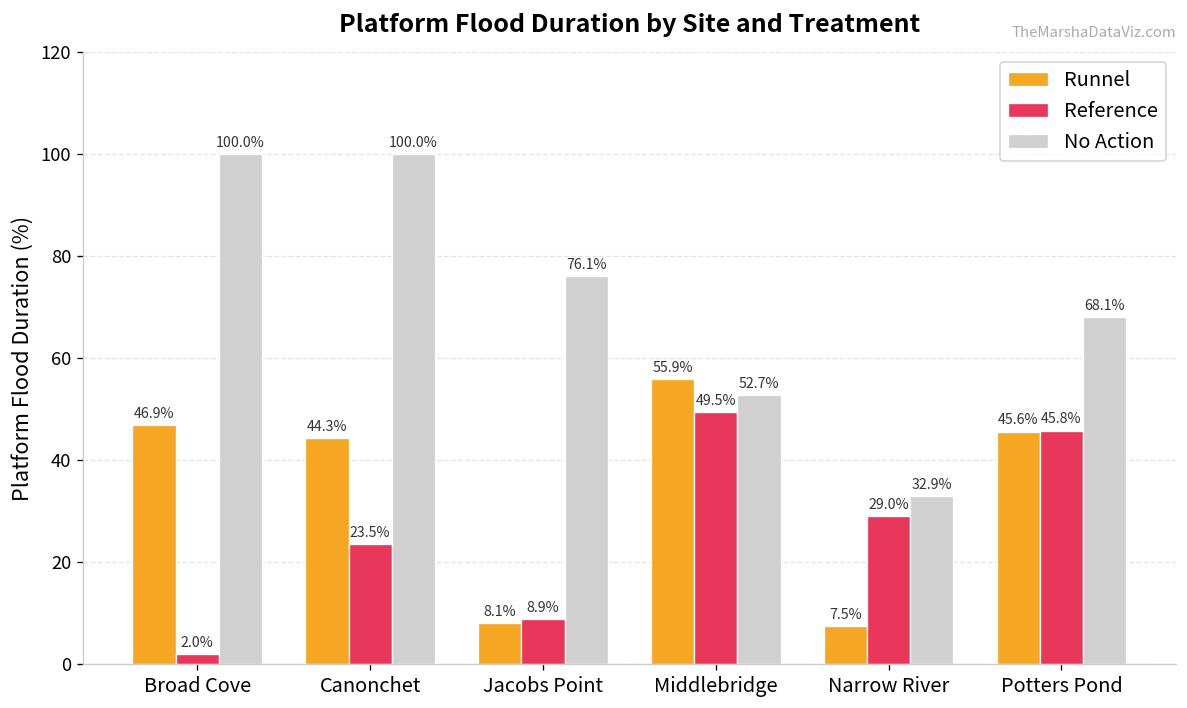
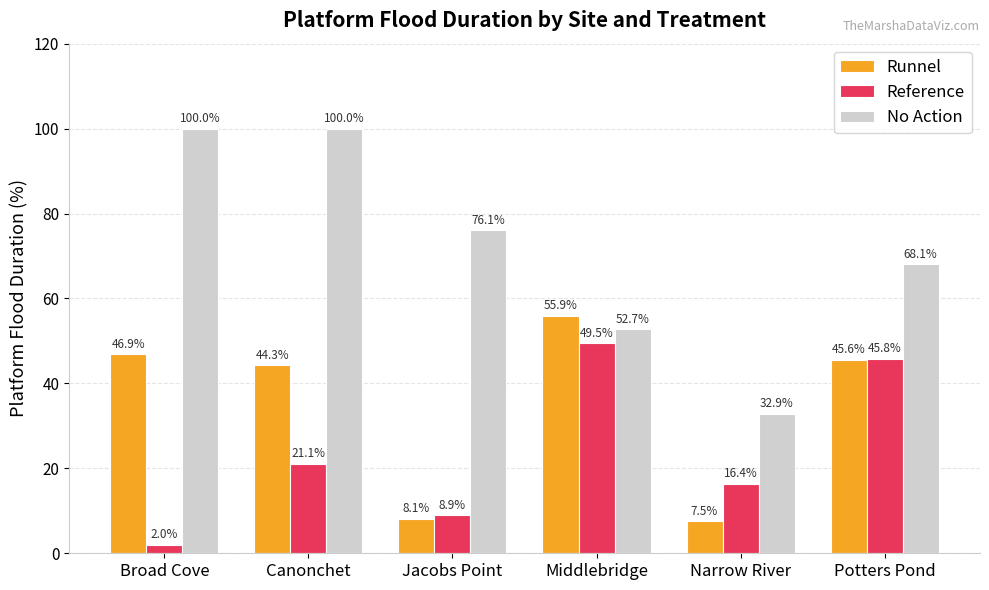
  {
    "Runnel": {
      "Broad Cove": "46.9%",
      "Canonchet": "44.3%",
      "Jacobs Point": "8.1%",
      "Middlebridge": "55.9%",
      "Narrow River": "7.5%",
      "Potters Pond": "45.6%"
    },
    "Reference": {
      "Broad Cove": "2.0%",
-     "Canonchet": "23.5%",
+     "Canonchet": "21.1%",
      "Jacobs Point": "8.9%",
      "Middlebridge": "49.5%",
-     "Narrow River": "29.0%",
+     "Narrow River": "16.4%",
      "Potters Pond": "45.8%"
    },
    "No Action": {
      "Broad Cove": "100.0%",
      "Canonchet": "100.0%",
      "Jacobs Point": "76.1%",
      "Middlebridge": "52.7%",
      "Narrow River": "32.9%",
      "Potters Pond": "68.1%"
    }
  }
